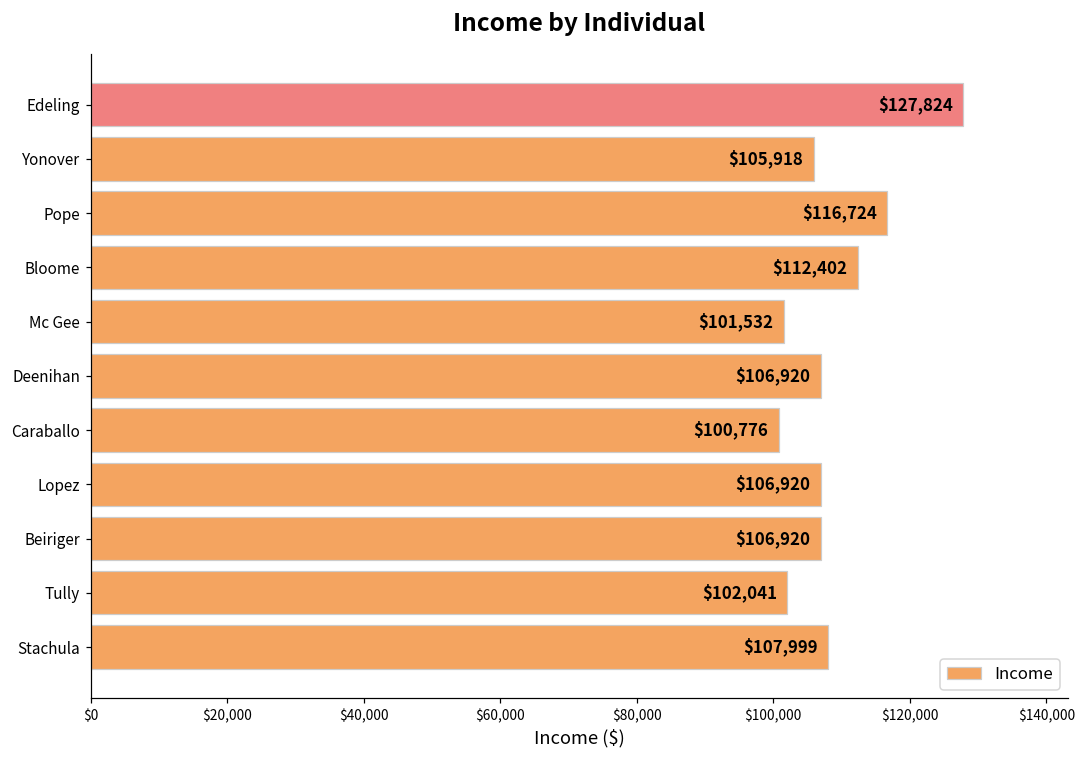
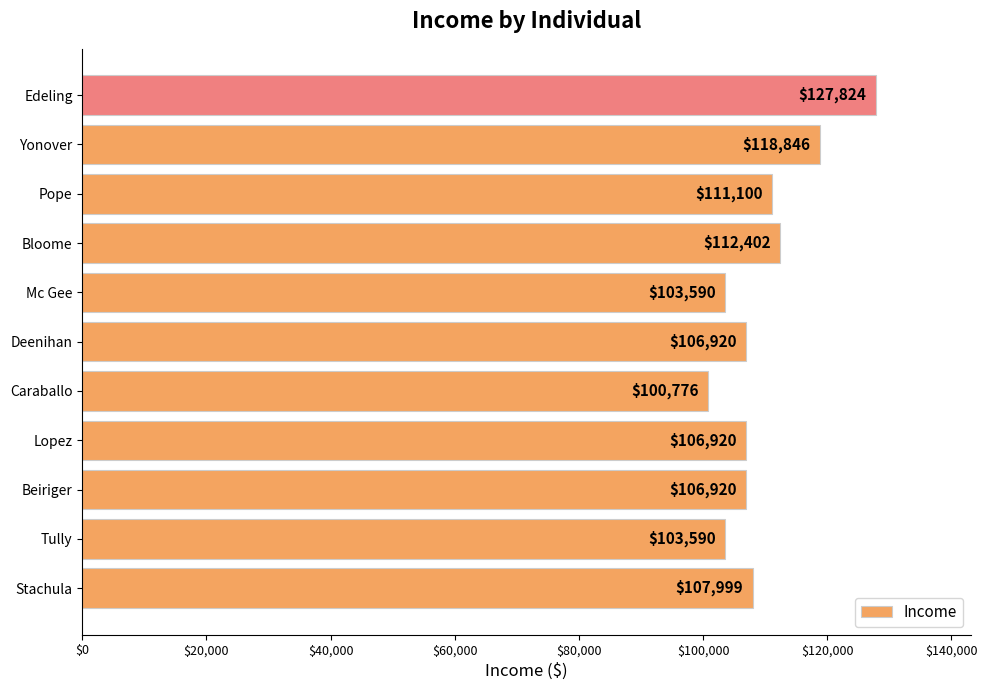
  {
    "Edeling": "$127,824",
-   "Yonover": "$105,918",
-   "Pope": "$116,724",
+   "Yonover": "$118,846",
+   "Pope": "$111,100",
    "Bloome": "$112,402",
-   "Mc Gee": "$101,532",
+   "Mc Gee": "$103,590",
    "Deenihan": "$106,920",
    "Caraballo": "$100,776",
    "Lopez": "$106,920",
    "Beiriger": "$106,920",
-   "Tully": "$102,041",
+   "Tully": "$103,590",
    "Stachula": "$107,999"
  }
